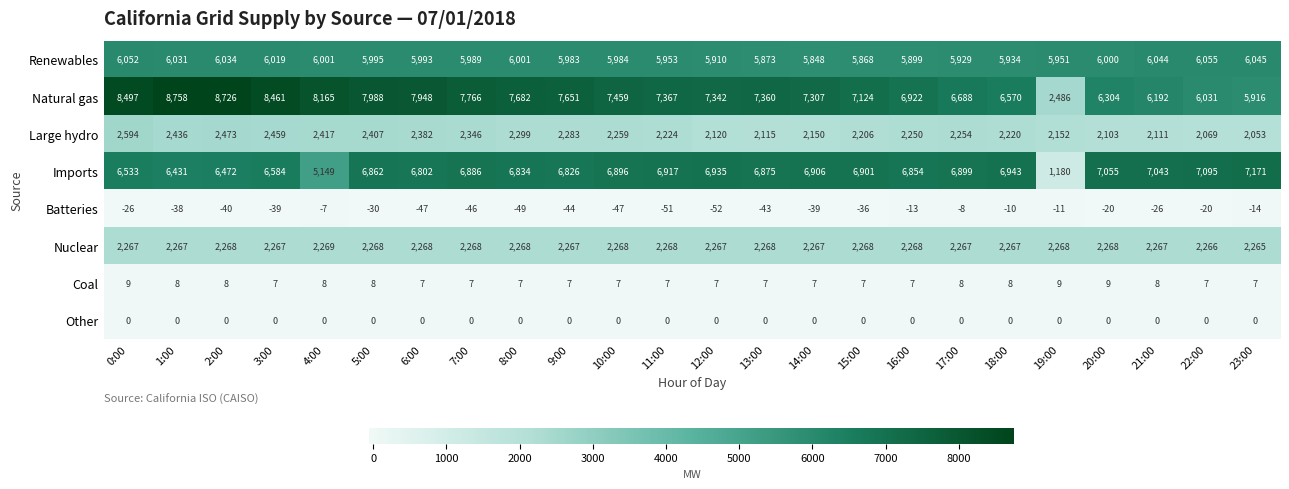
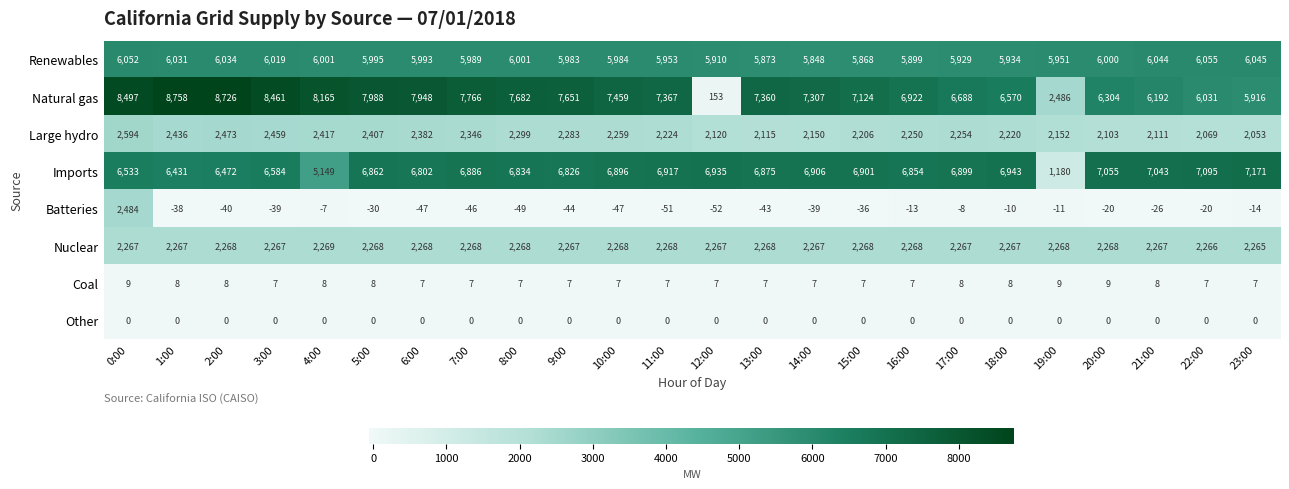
  {
    "Renewables": {
      "0:00": "6,052",
      "1:00": "6,031",
      "2:00": "6,034",
      "3:00": "6,019",
      "4:00": "6,001",
      "5:00": "5,995",
      "6:00": "5,993",
      "7:00": "5,989",
      "8:00": "6,001",
      "9:00": "5,983",
      "10:00": "5,984",
      "11:00": "5,953",
      "12:00": "5,910",
      "13:00": "5,873",
      "14:00": "5,848",
      "15:00": "5,868",
      "16:00": "5,899",
      "17:00": "5,929",
      "18:00": "5,934",
      "19:00": "5,951",
      "20:00": "6,000",
      "21:00": "6,044",
      "22:00": "6,055",
      "23:00": "6,045"
    },
    "Natural gas": {
      "0:00": "8,497",
      "1:00": "8,758",
      "2:00": "8,726",
      "3:00": "8,461",
      "4:00": "8,165",
      "5:00": "7,988",
      "6:00": "7,948",
      "7:00": "7,766",
      "8:00": "7,682",
      "9:00": "7,651",
      "10:00": "7,459",
      "11:00": "7,367",
-     "12:00": "7,342",
+     "12:00": "153",
      "13:00": "7,360",
      "14:00": "7,307",
      "15:00": "7,124",
      "16:00": "6,922",
      "17:00": "6,688",
      "18:00": "6,570",
      "19:00": "2,486",
      "20:00": "6,304",
      "21:00": "6,192",
      "22:00": "6,031",
      "23:00": "5,916"
    },
    "Large hydro": {
      "0:00": "2,594",
      "1:00": "2,436",
      "2:00": "2,473",
      "3:00": "2,459",
      "4:00": "2,417",
      "5:00": "2,407",
      "6:00": "2,382",
      "7:00": "2,346",
      "8:00": "2,299",
      "9:00": "2,283",
      "10:00": "2,259",
      "11:00": "2,224",
      "12:00": "2,120",
      "13:00": "2,115",
      "14:00": "2,150",
      "15:00": "2,206",
      "16:00": "2,250",
      "17:00": "2,254",
      "18:00": "2,220",
      "19:00": "2,152",
      "20:00": "2,103",
      "21:00": "2,111",
      "22:00": "2,069",
      "23:00": "2,053"
    },
    "Imports": {
      "0:00": "6,533",
      "1:00": "6,431",
      "2:00": "6,472",
      "3:00": "6,584",
      "4:00": "5,149",
      "5:00": "6,862",
      "6:00": "6,802",
      "7:00": "6,886",
      "8:00": "6,834",
      "9:00": "6,826",
      "10:00": "6,896",
      "11:00": "6,917",
      "12:00": "6,935",
      "13:00": "6,875",
      "14:00": "6,906",
      "15:00": "6,901",
      "16:00": "6,854",
      "17:00": "6,899",
      "18:00": "6,943",
      "19:00": "1,180",
      "20:00": "7,055",
      "21:00": "7,043",
      "22:00": "7,095",
      "23:00": "7,171"
    },
    "Batteries": {
-     "0:00": "-26",
+     "0:00": "2,484",
      "1:00": "-38",
      "2:00": "-40",
      "3:00": "-39",
      "4:00": "-7",
      "5:00": "-30",
      "6:00": "-47",
      "7:00": "-46",
      "8:00": "-49",
      "9:00": "-44",
      "10:00": "-47",
      "11:00": "-51",
      "12:00": "-52",
      "13:00": "-43",
      "14:00": "-39",
      "15:00": "-36",
      "16:00": "-13",
      "17:00": "-8",
      "18:00": "-10",
      "19:00": "-11",
      "20:00": "-20",
      "21:00": "-26",
      "22:00": "-20",
      "23:00": "-14"
    },
    "Nuclear": {
      "0:00": "2,267",
      "1:00": "2,267",
      "2:00": "2,268",
      "3:00": "2,267",
      "4:00": "2,269",
      "5:00": "2,268",
      "6:00": "2,268",
      "7:00": "2,268",
      "8:00": "2,268",
      "9:00": "2,267",
      "10:00": "2,268",
      "11:00": "2,268",
      "12:00": "2,267",
      "13:00": "2,268",
      "14:00": "2,267",
      "15:00": "2,268",
      "16:00": "2,268",
      "17:00": "2,267",
      "18:00": "2,267",
      "19:00": "2,268",
      "20:00": "2,268",
      "21:00": "2,267",
      "22:00": "2,266",
      "23:00": "2,265"
    },
    "Coal": {
      "0:00": "9",
      "1:00": "8",
      "2:00": "8",
      "3:00": "7",
      "4:00": "8",
      "5:00": "8",
      "6:00": "7",
      "7:00": "7",
      "8:00": "7",
      "9:00": "7",
      "10:00": "7",
      "11:00": "7",
      "12:00": "7",
      "13:00": "7",
      "14:00": "7",
      "15:00": "7",
      "16:00": "7",
      "17:00": "8",
      "18:00": "8",
      "19:00": "9",
      "20:00": "9",
      "21:00": "8",
      "22:00": "7",
      "23:00": "7"
    },
    "Other": {
      "0:00": "0",
      "1:00": "0",
      "2:00": "0",
      "3:00": "0",
      "4:00": "0",
      "5:00": "0",
      "6:00": "0",
      "7:00": "0",
      "8:00": "0",
      "9:00": "0",
      "10:00": "0",
      "11:00": "0",
      "12:00": "0",
      "13:00": "0",
      "14:00": "0",
      "15:00": "0",
      "16:00": "0",
      "17:00": "0",
      "18:00": "0",
      "19:00": "0",
      "20:00": "0",
      "21:00": "0",
      "22:00": "0",
      "23:00": "0"
    }
  }
